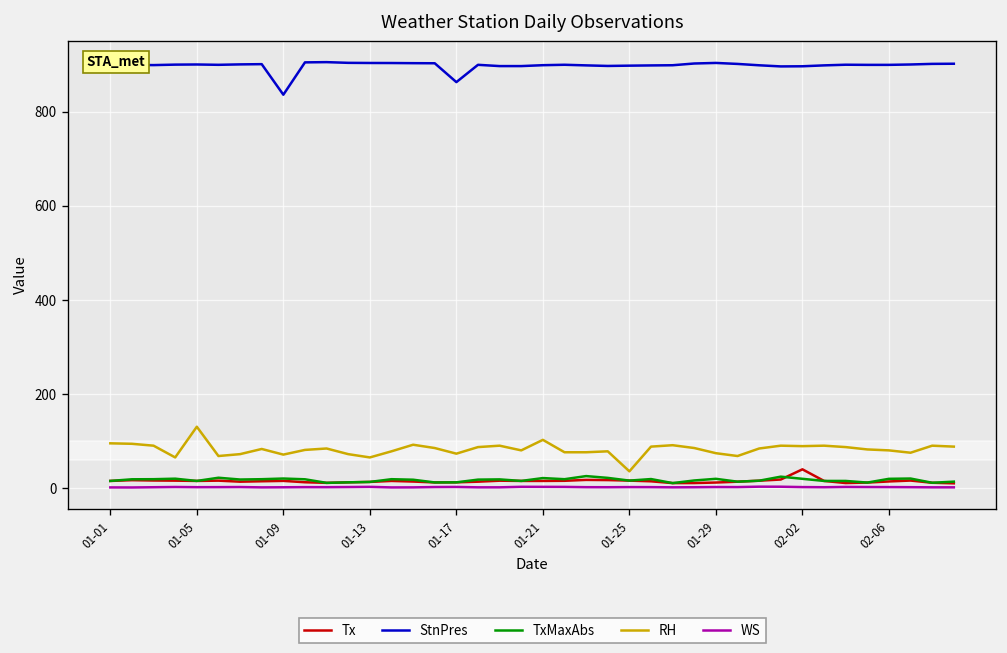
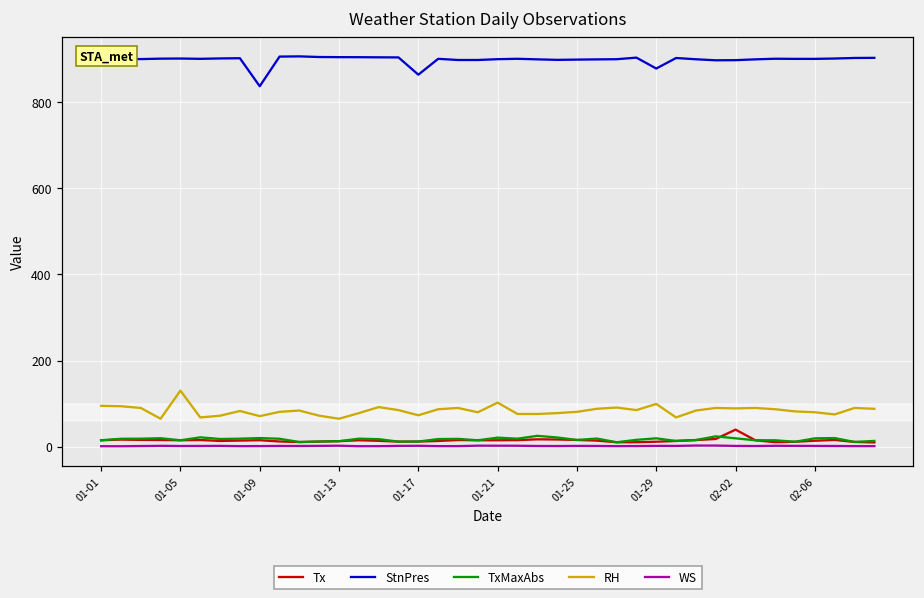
  {
    "Tx": {
      "01-29": 10,
      "02-02": 40
    },
    "StnPres": {
      "01-05": 900,
      "01-09": 840,
      "01-13": 900,
      "01-17": 860,
      "01-21": 900,
      "01-25": 900,
-     "01-29": 900,
+     "01-29": 880,
      "02-02": 900,
      "02-06": 900
    },
    "TxMaxAbs": {
      "01-29": 20,
      "02-02": 20
    },
    "RH": {
      "01-01": 100,
      "01-05": 130,
      "01-09": 70,
      "01-13": 70,
      "01-17": 70,
      "01-21": 100,
-     "01-25": 40,
-     "01-29": 70,
+     "01-25": 80,
+     "01-29": 100,
      "02-02": 90,
      "02-06": 80
    },
    "WS": {
      "01-01": 0,
      "01-05": 0,
      "01-09": 0,
      "01-13": 0,
      "01-17": 0,
      "01-21": 0,
      "01-25": 0,
      "01-29": 0,
      "02-02": 0,
      "02-06": 0
    }
  }
